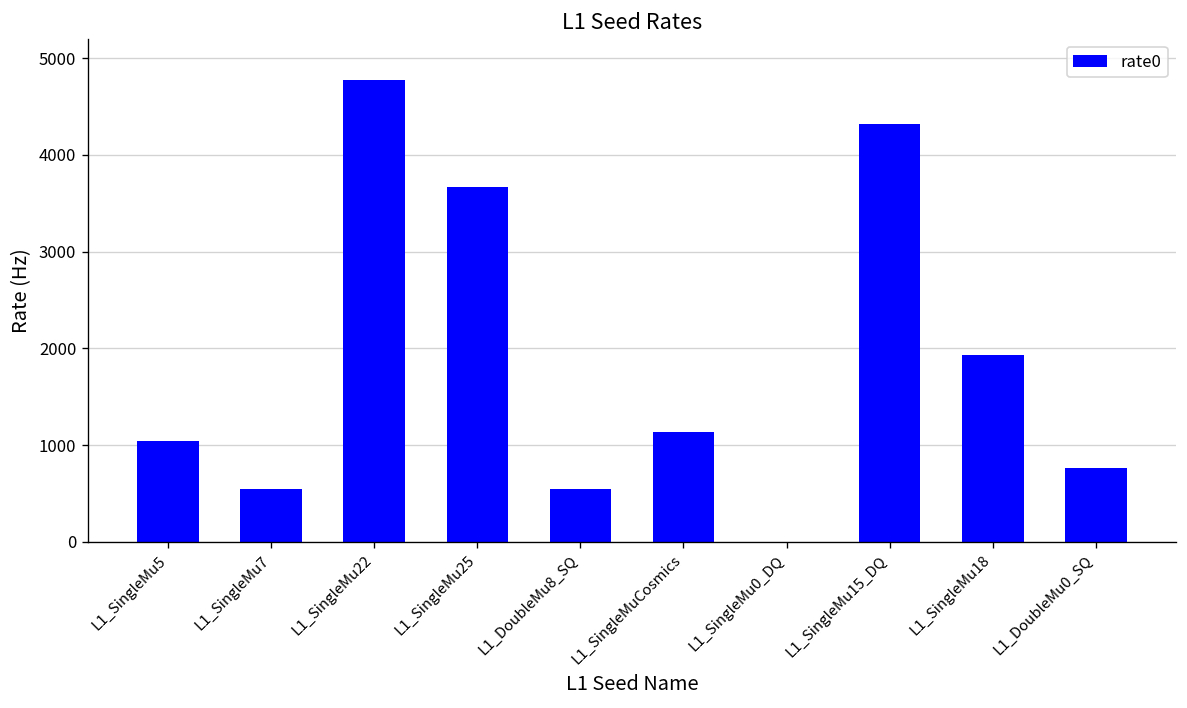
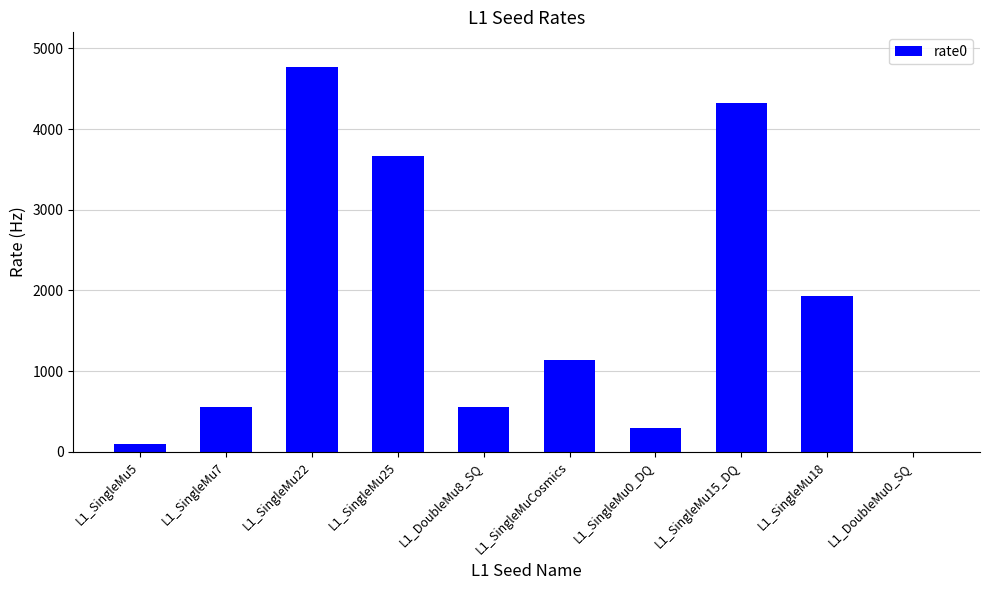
  {
-   "L1_SingleMu5": 1000,
+   "L1_SingleMu5": 100,
    "L1_SingleMu7": 600,
    "L1_SingleMu22": 4800,
    "L1_SingleMu25": 3700,
    "L1_DoubleMu8_SQ": 600,
    "L1_SingleMuCosmics": 1100,
-   "L1_SingleMu0_DQ": 0,
+   "L1_SingleMu0_DQ": 300,
    "L1_SingleMu15_DQ": 4300,
    "L1_SingleMu18": 1900,
-   "L1_DoubleMu0_SQ": 800
+   "L1_DoubleMu0_SQ": 0
  }
